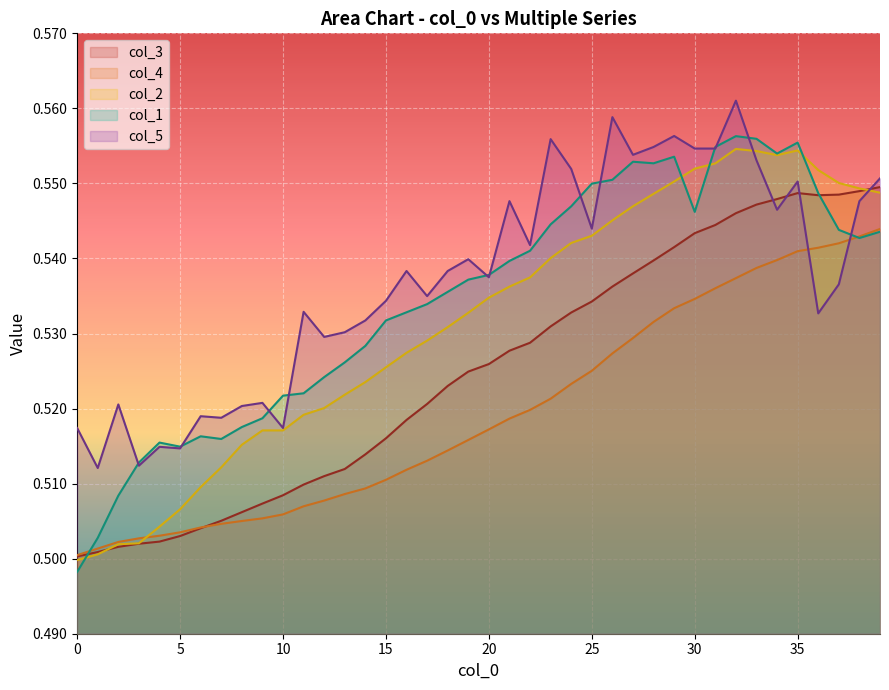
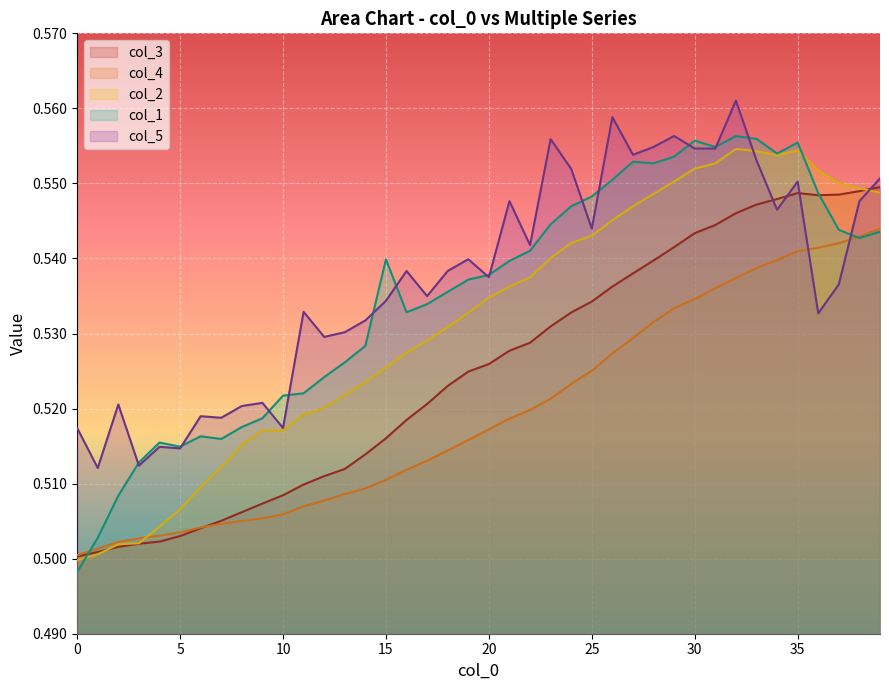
  {
    "col_1": {
      "0": 0.498,
      "10": 0.522,
-     "15": 0.532,
-     "25": 0.550,
-     "30": 0.546,
+     "15": 0.540,
+     "25": 0.548,
+     "30": 0.556,
      "35": 0.555
    }
  }
